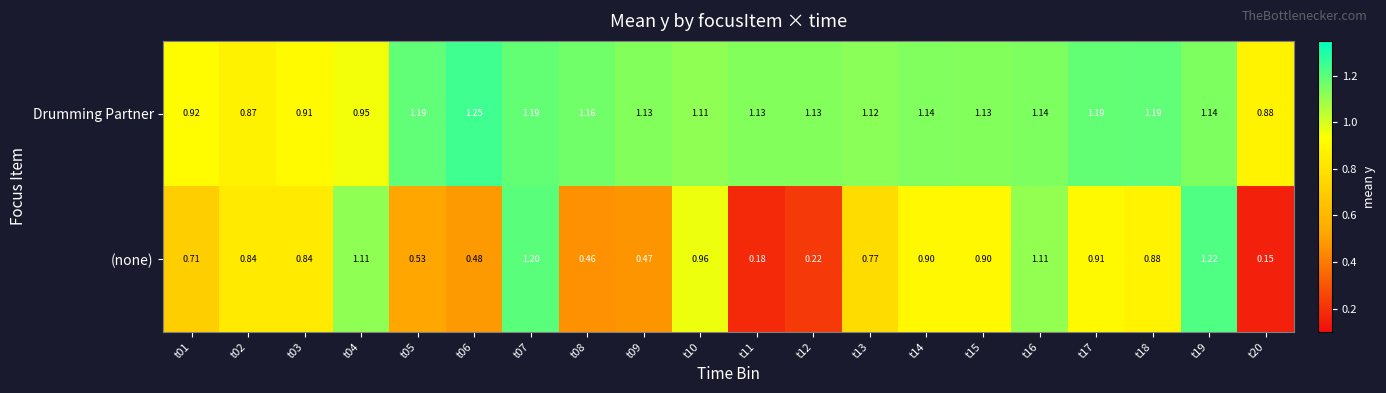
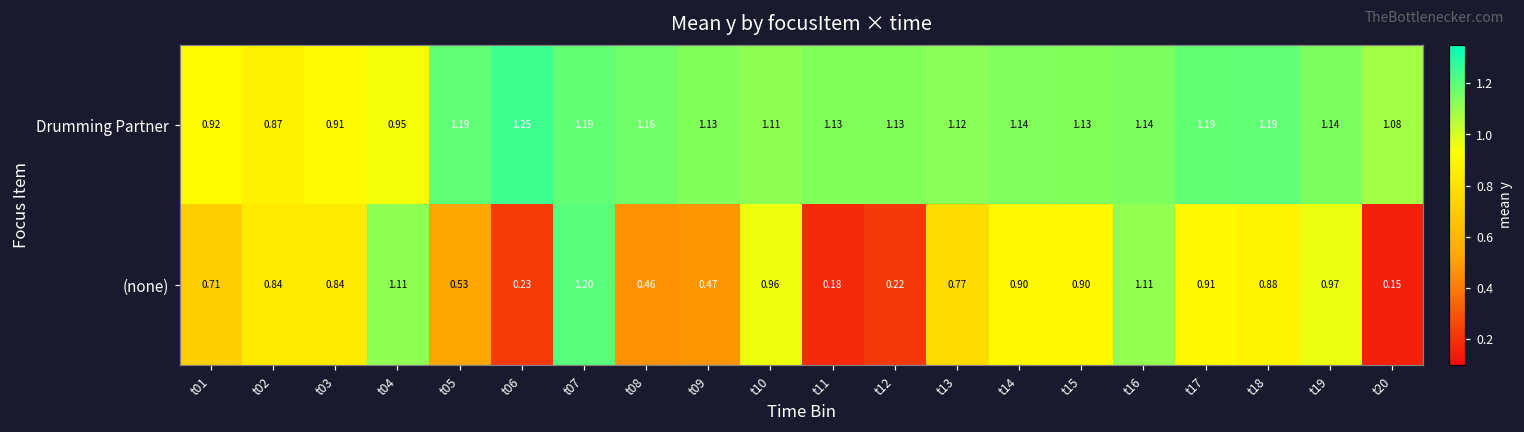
  {
    "Drumming Partner": {
      "t01": 0.92,
      "t02": 0.87,
      "t03": 0.91,
      "t04": 0.95,
      "t05": 1.19,
      "t06": 1.25,
      "t07": 1.19,
      "t08": 1.16,
      "t09": 1.13,
      "t10": 1.11,
      "t11": 1.13,
      "t12": 1.13,
      "t13": 1.12,
      "t14": 1.14,
      "t15": 1.13,
      "t16": 1.14,
      "t17": 1.19,
      "t18": 1.19,
      "t19": 1.14,
-     "t20": 0.88
+     "t20": 1.08
    },
    "(none)": {
      "t01": 0.71,
      "t02": 0.84,
      "t03": 0.84,
      "t04": 1.11,
      "t05": 0.53,
-     "t06": 0.48,
+     "t06": 0.23,
      "t07": 1.20,
      "t08": 0.46,
      "t09": 0.47,
      "t10": 0.96,
      "t11": 0.18,
      "t12": 0.22,
      "t13": 0.77,
      "t14": 0.90,
      "t15": 0.90,
      "t16": 1.11,
      "t17": 0.91,
      "t18": 0.88,
-     "t19": 1.22,
+     "t19": 0.97,
      "t20": 0.15
    }
  }
